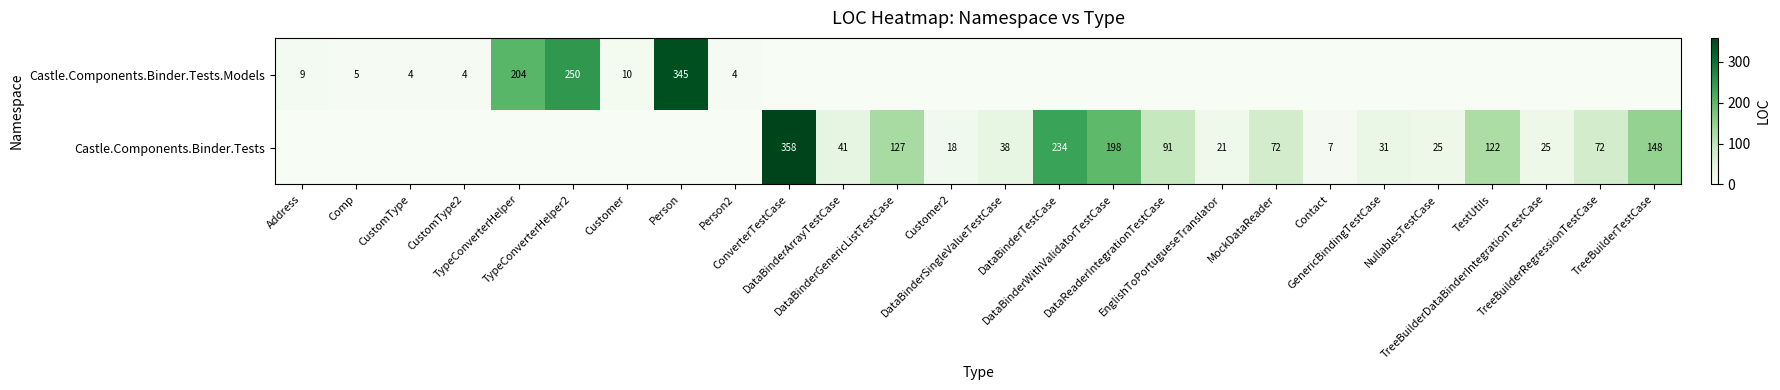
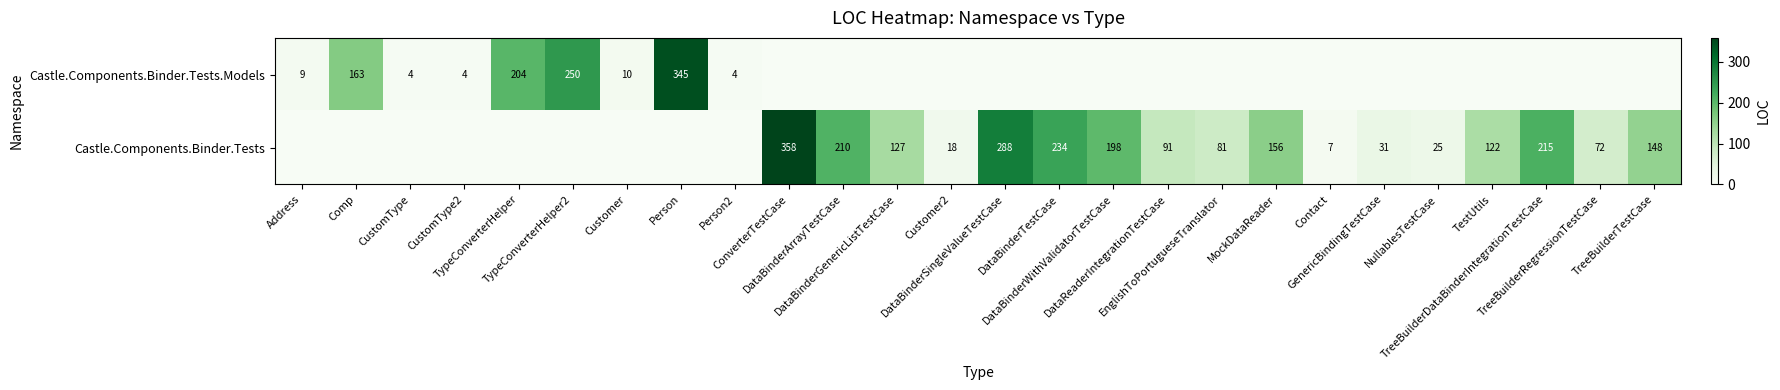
  {
    "Castle.Components.Binder.Tests.Models": {
      "Address": 9,
-     "Comp": 5,
+     "Comp": 163,
      "CustomType": 4,
      "CustomType2": 4,
      "TypeConverterHelper": 204,
      "TypeConverterHelper2": 250,
      "Customer": 10,
      "Person": 345,
      "Person2": 4
    },
    "Castle.Components.Binder.Tests": {
      "ConverterTestCase": 358,
-     "DataBinderArrayTestCase": 41,
+     "DataBinderArrayTestCase": 210,
      "DataBinderGenericListTestCase": 127,
      "Customer2": 18,
-     "DataBinderSingleValueTestCase": 38,
+     "DataBinderSingleValueTestCase": 288,
      "DataBinderTestCase": 234,
      "DataBinderWithValidatorTestCase": 198,
      "DataReaderIntegrationTestCase": 91,
-     "EnglishToPortugueseTranslator": 21,
-     "MockDataReader": 72,
+     "EnglishToPortugueseTranslator": 81,
+     "MockDataReader": 156,
      "Contact": 7,
      "GenericBindingTestCase": 31,
      "NullablesTestCase": 25,
      "TestUtils": 122,
-     "TreeBuilderDataBinderIntegrationTestCase": 25,
+     "TreeBuilderDataBinderIntegrationTestCase": 215,
      "TreeBuilderRegressionTestCase": 72,
      "TreeBuilderTestCase": 148
    }
  }
